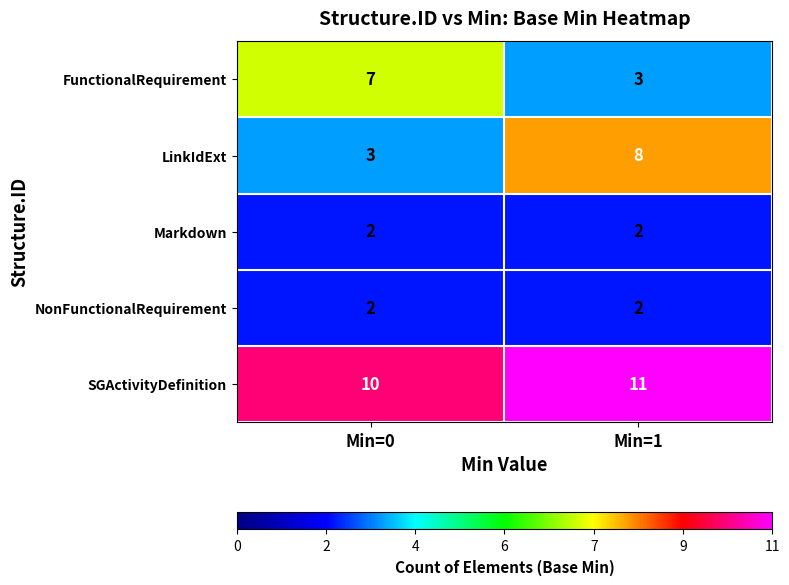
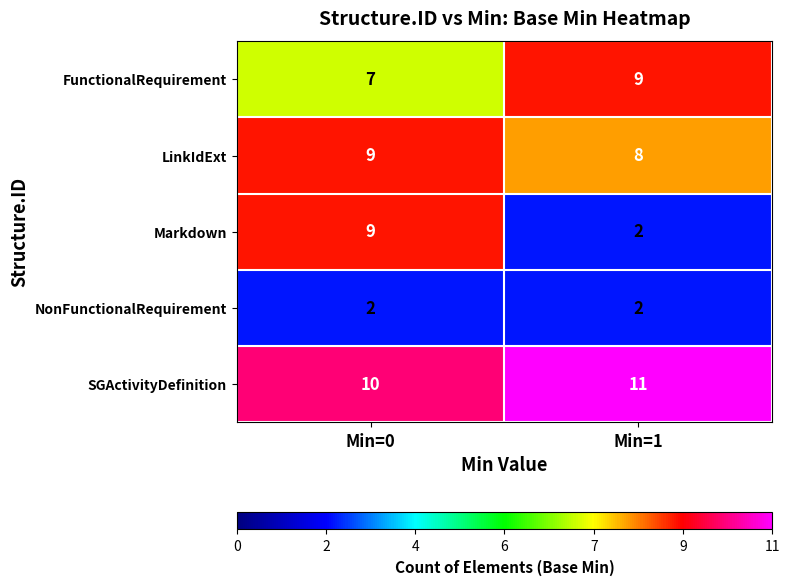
  {
    "FunctionalRequirement": {
      "Min=0": 7,
-     "Min=1": 3
+     "Min=1": 9
    },
    "LinkIdExt": {
-     "Min=0": 3,
+     "Min=0": 9,
      "Min=1": 8
    },
    "Markdown": {
-     "Min=0": 2,
+     "Min=0": 9,
      "Min=1": 2
    },
    "NonFunctionalRequirement": {
      "Min=0": 2,
      "Min=1": 2
    },
    "SGActivityDefinition": {
      "Min=0": 10,
      "Min=1": 11
    }
  }
